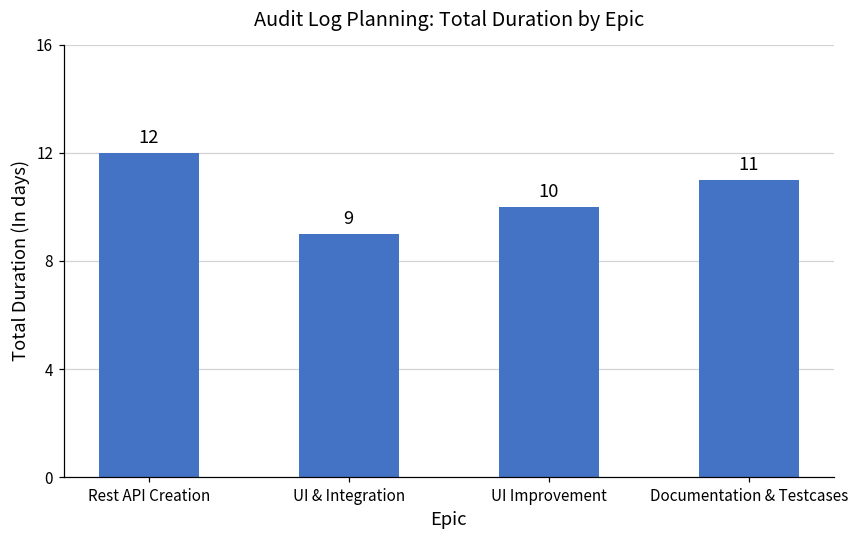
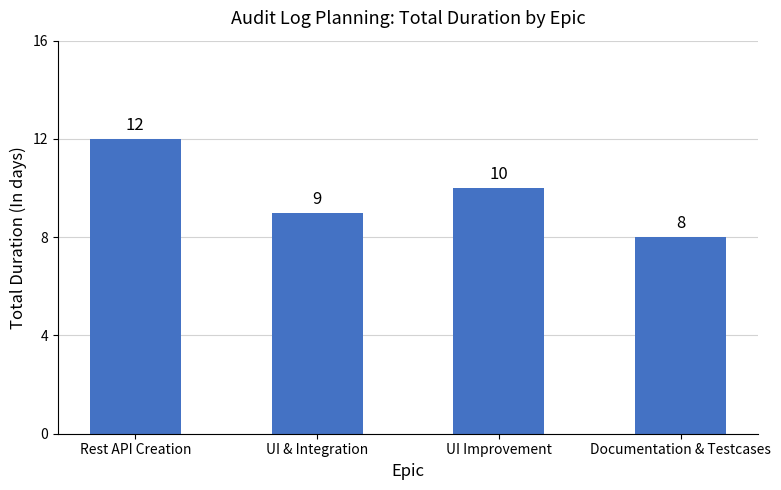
  {
    "Rest API Creation": 12,
    "UI & Integration": 9,
    "UI Improvement": 10,
-   "Documentation & Testcases": 11
+   "Documentation & Testcases": 8
  }
